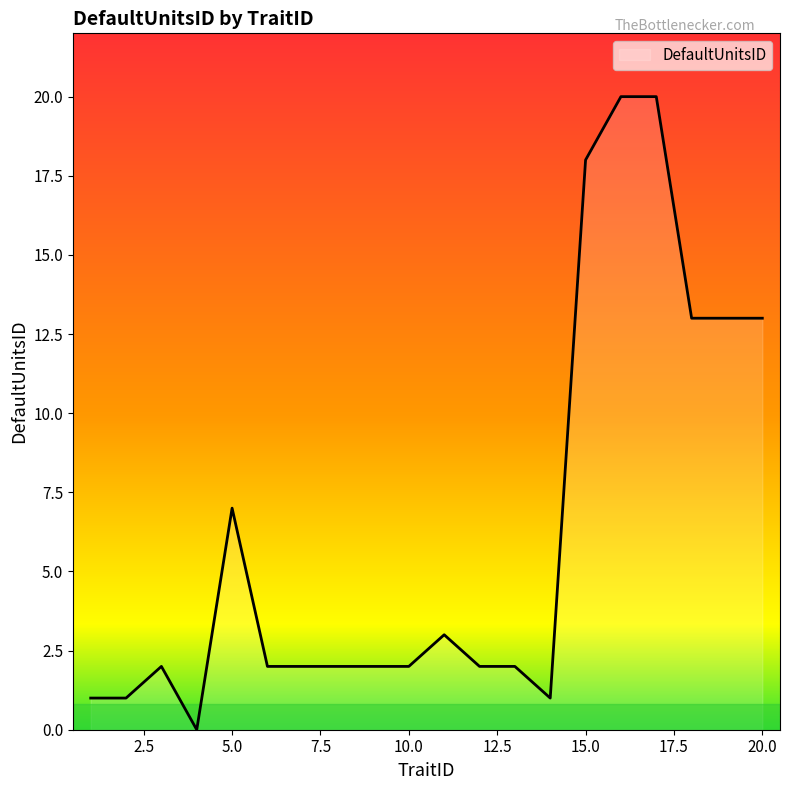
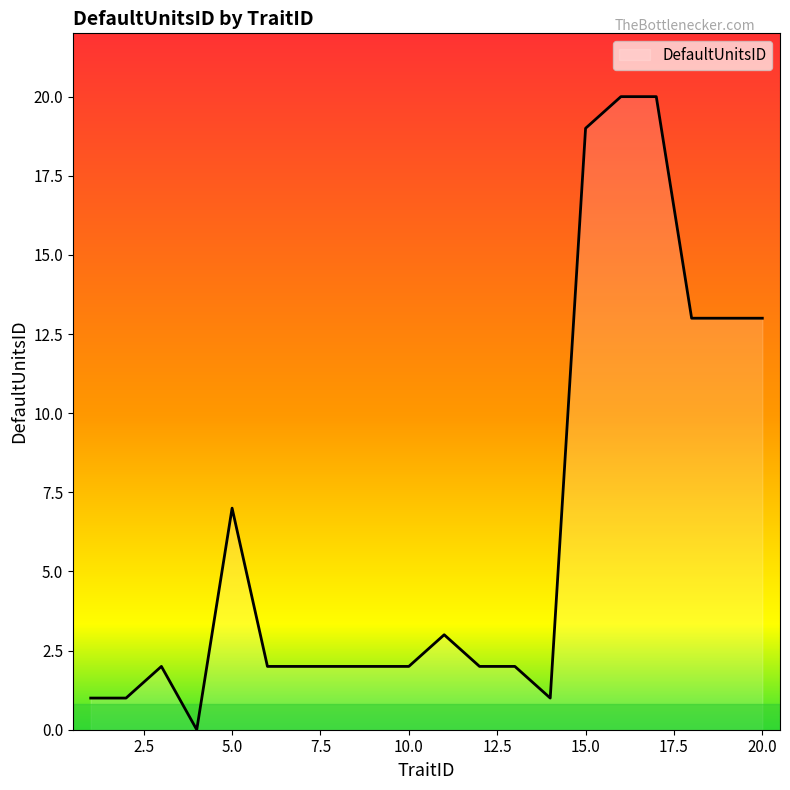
  {
    "5.0": 7,
    "10.0": 2,
-   "15.0": 18,
+   "15.0": 19,
    "20.0": 13
  }
